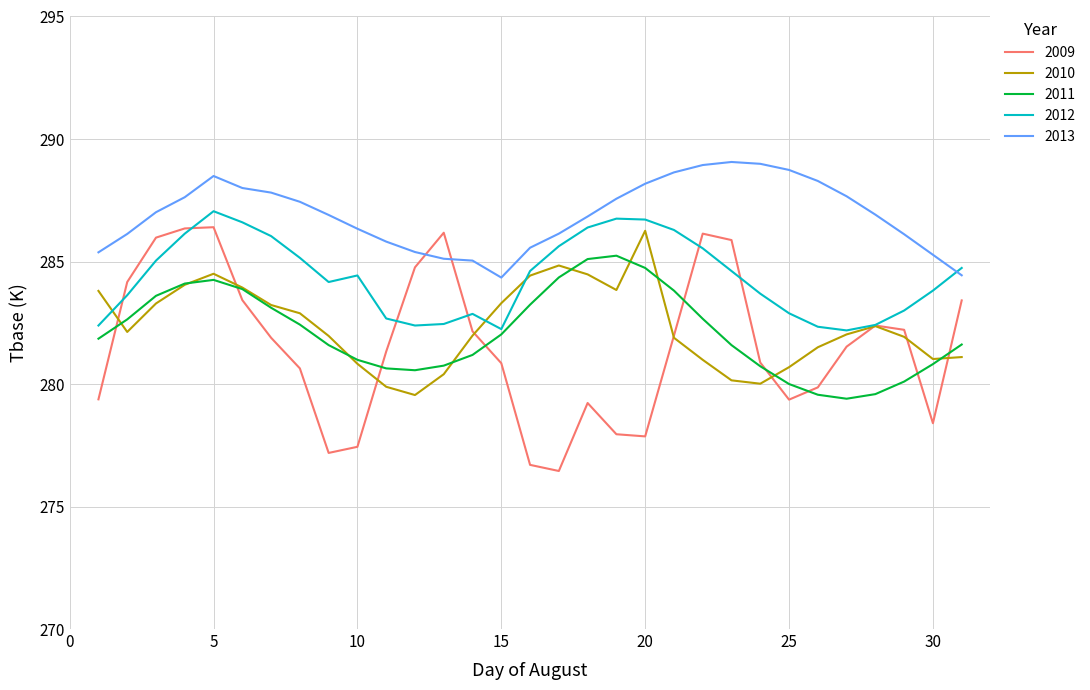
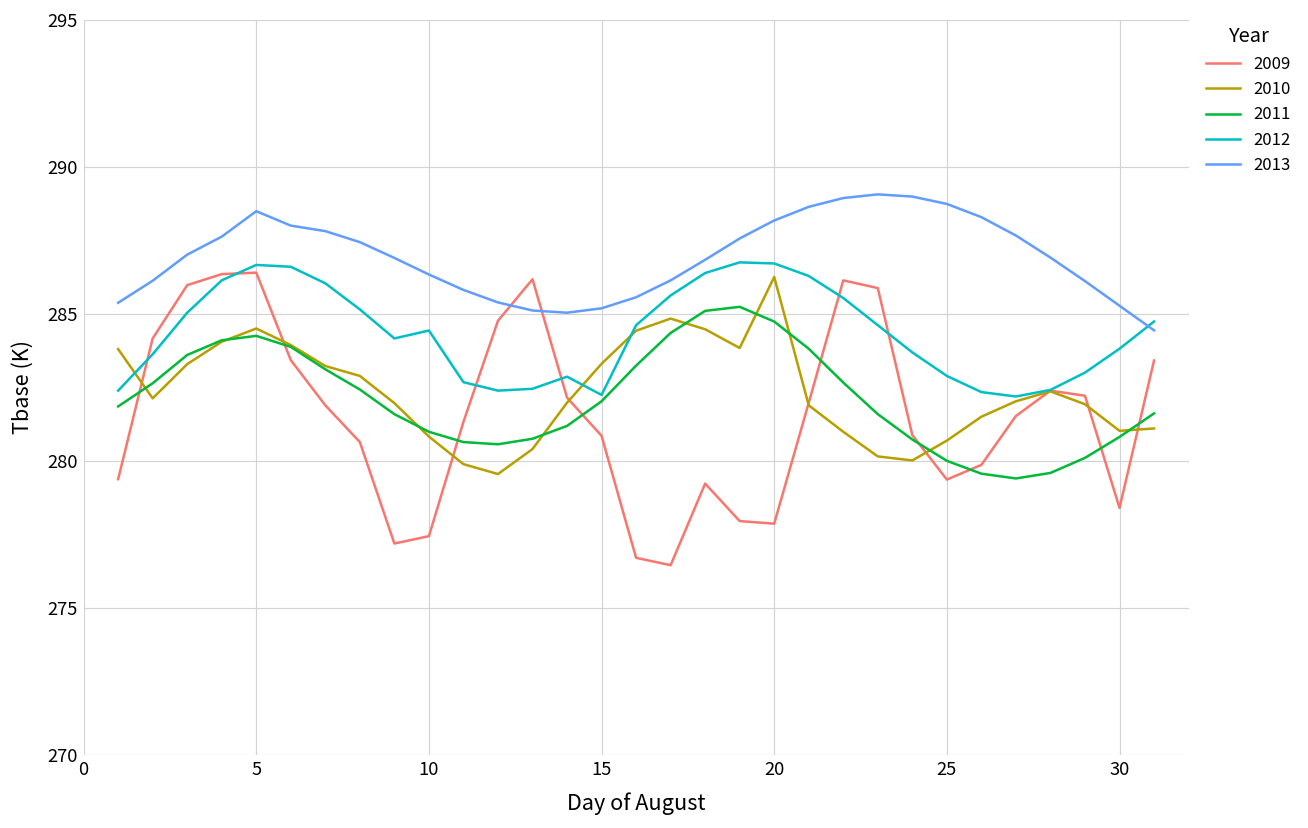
  {
    "2009": {
      "5": 286.4,
      "10": 277.4,
      "15": 280.9,
      "20": 277.9,
      "25": 279.4,
      "30": 278.4
    },
    "2010": {
      "5": 284.5,
      "10": 280.8,
      "15": 283.3,
      "20": 286.3,
      "25": 280.7,
      "30": 281.0
    },
    "2011": {
      "5": 284.3,
      "10": 281.0,
      "15": 282.0,
      "20": 284.7,
      "25": 280.0,
      "30": 280.8
    },
    "2012": {
-     "5": 287.1,
+     "5": 286.7,
      "10": 284.4,
      "15": 282.2,
      "20": 286.7,
      "25": 282.9,
      "30": 283.8
    },
    "2013": {
      "5": 288.5,
      "10": 286.3,
-     "15": 284.3,
+     "15": 285.2,
      "20": 288.2,
      "25": 288.7,
      "30": 285.3
    }
  }
